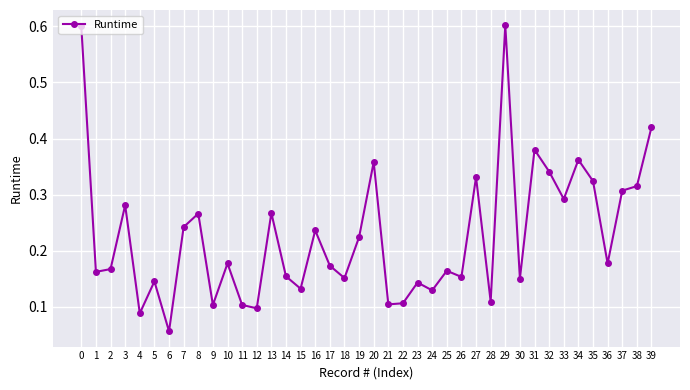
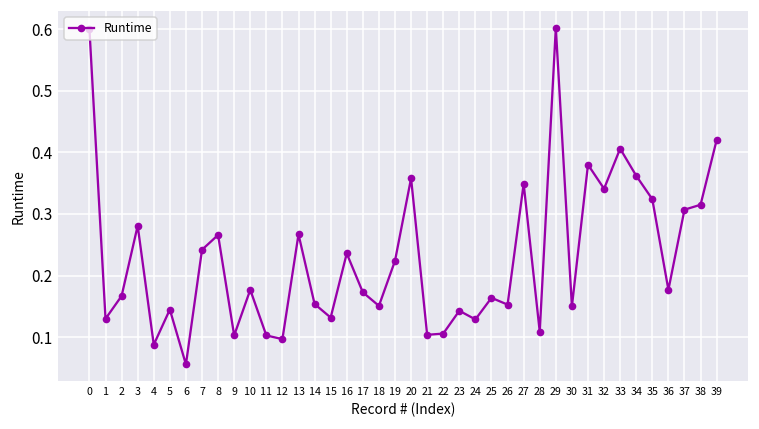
  {
-   "1": 0.16,
+   "1": 0.13,
    "2": 0.17,
    "3": 0.28,
    "4": 0.09,
    "5": 0.15,
    "6": 0.06,
    "7": 0.24,
    "8": 0.27,
    "9": 0.10,
    "10": 0.18,
    "11": 0.10,
    "12": 0.10,
    "13": 0.27,
    "14": 0.15,
    "15": 0.13,
    "16": 0.24,
    "17": 0.17,
    "18": 0.15,
    "19": 0.22,
    "20": 0.36,
    "21": 0.10,
    "22": 0.11,
    "23": 0.14,
    "24": 0.13,
    "25": 0.16,
    "26": 0.15,
-   "27": 0.33,
+   "27": 0.35,
    "28": 0.11,
    "29": 0.60,
    "30": 0.15,
    "31": 0.38,
    "32": 0.34,
-   "33": 0.29,
+   "33": 0.41,
    "34": 0.36,
    "35": 0.32,
    "36": 0.18,
    "37": 0.31,
    "38": 0.32,
    "39": 0.42
  }
